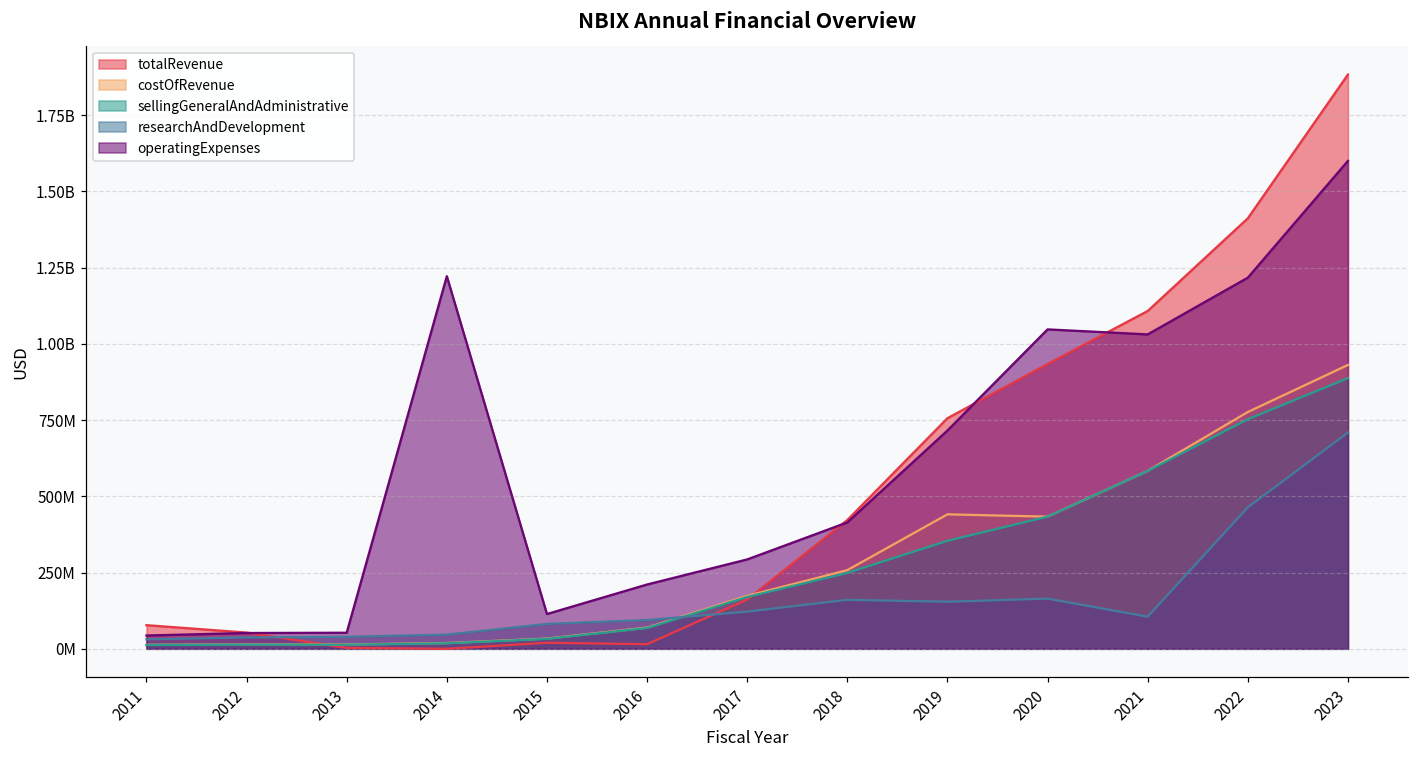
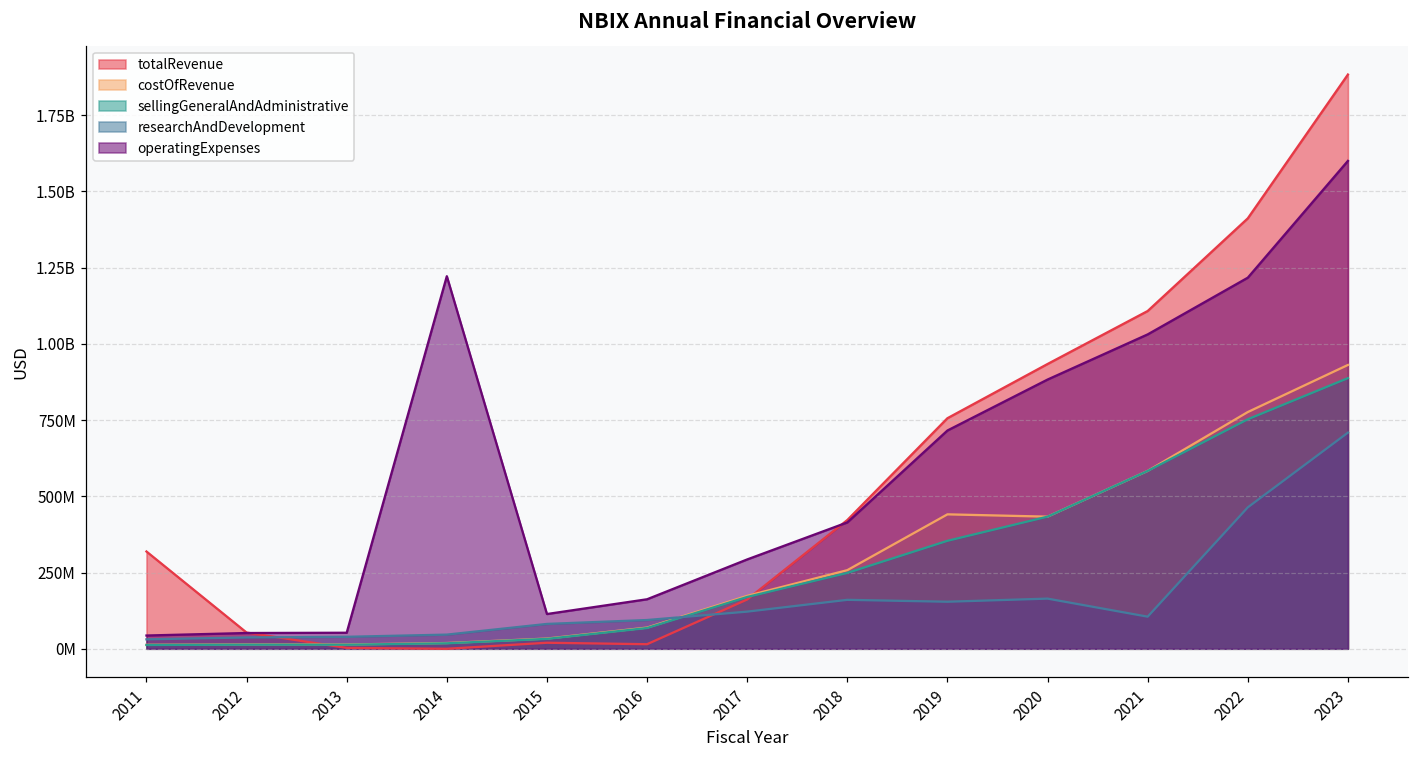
  {
    "totalRevenue": {
-     "2011": 80000000,
+     "2011": 320000000,
      "2013": 0,
      "2014": 0,
      "2015": 20000000,
      "2016": 20000000,
      "2019": 760000000,
      "2020": 930000000,
      "2021": 1110000000,
      "2022": 1410000000,
      "2023": 1880000000
    },
    "costOfRevenue": {
      "2019": 440000000,
      "2022": 780000000,
      "2023": 930000000
    },
    "operatingExpenses": {
      "2011": 40000000,
      "2013": 50000000,
      "2014": 1220000000,
      "2015": 110000000,
-     "2016": 210000000,
+     "2016": 160000000,
      "2017": 290000000,
      "2019": 720000000,
-     "2020": 1050000000,
+     "2020": 880000000,
      "2021": 1030000000,
      "2022": 1220000000,
      "2023": 1600000000
    }
  }
